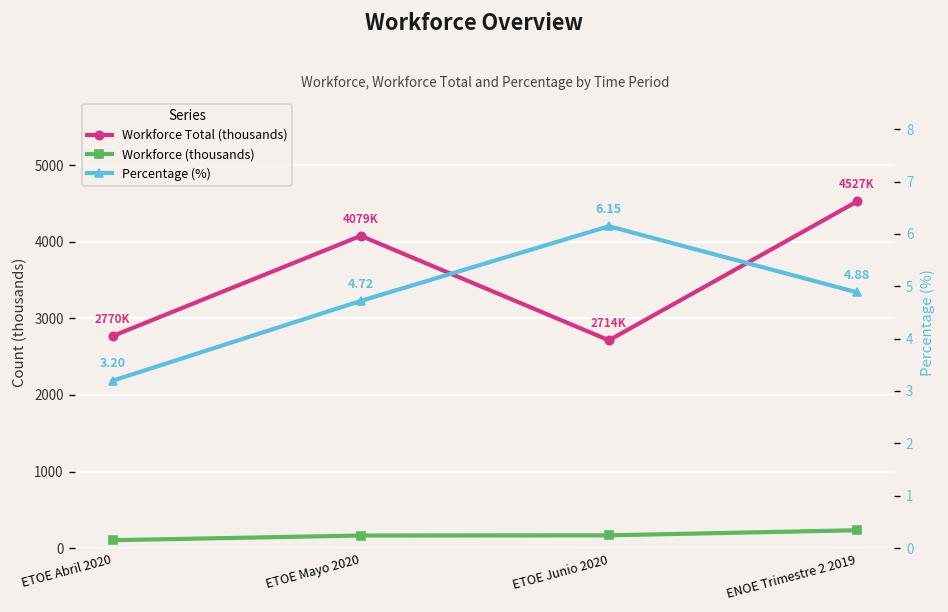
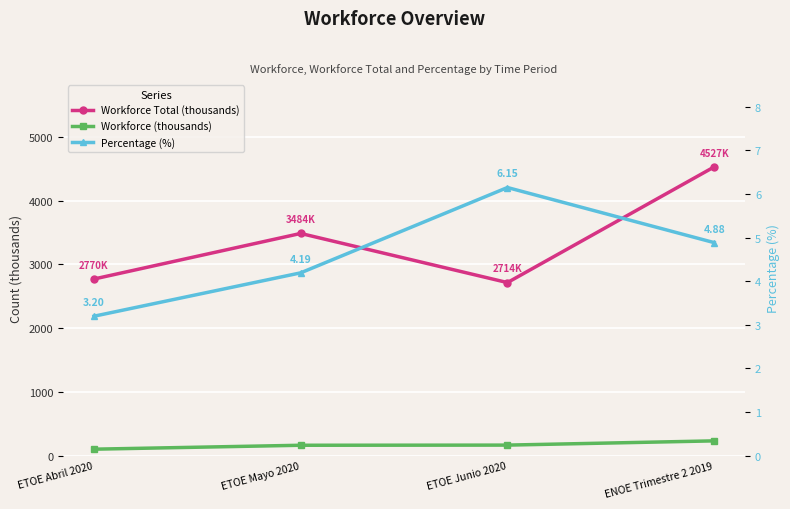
  {
    "Workforce Total (thousands)": {
      "ETOE Abril 2020": "2770K",
-     "ETOE Mayo 2020": "4079K",
+     "ETOE Mayo 2020": "3484K",
      "ETOE Junio 2020": "2714K",
      "ENOE Trimestre 2 2019": "4527K"
    },
    "Percentage (%)": {
      "ETOE Abril 2020": "3.20",
-     "ETOE Mayo 2020": "4.72",
+     "ETOE Mayo 2020": "4.19",
      "ETOE Junio 2020": "6.15",
      "ENOE Trimestre 2 2019": "4.88"
    }
  }
